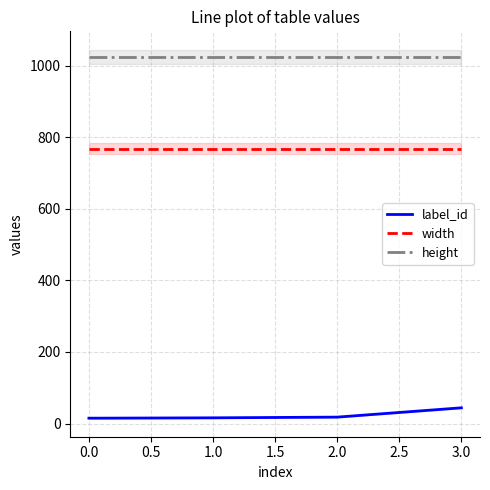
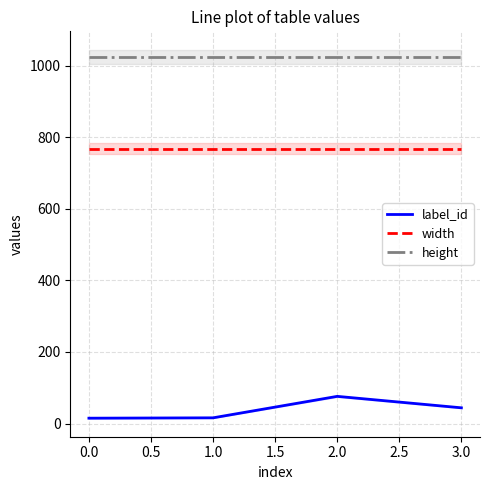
  {
    "label_id": {
      "0.0": 20,
      "1.0": 20,
-     "2.0": 20,
+     "2.0": 80,
      "3.0": 40
    }
  }
